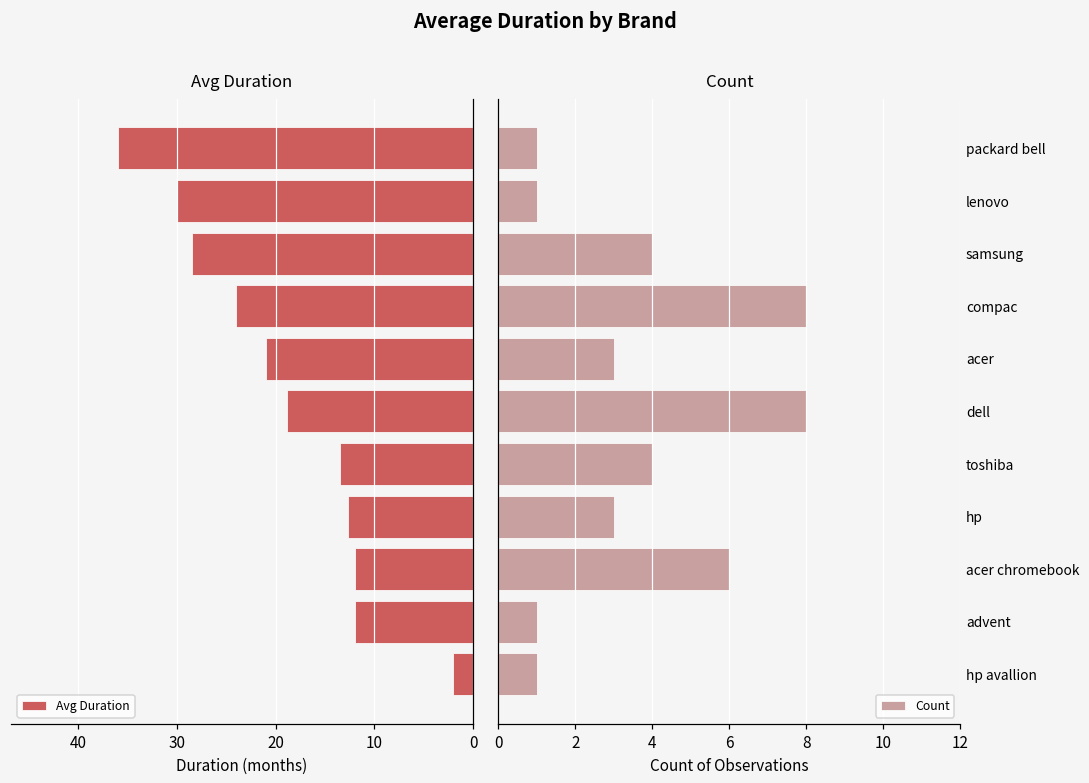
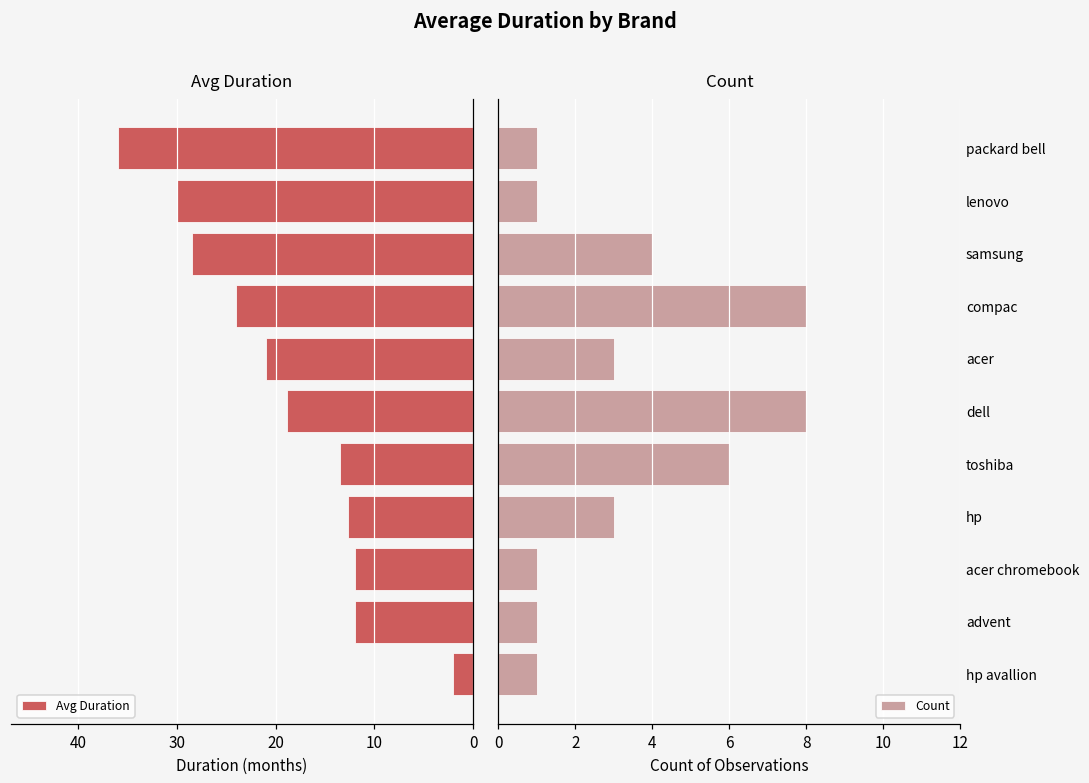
  {
    "Count": {
      "packard bell": 1,
      "lenovo": 1,
      "samsung": 4,
      "compac": 8,
      "acer": 3,
      "dell": 8,
-     "toshiba": 4,
+     "toshiba": 6,
      "hp": 3,
-     "acer chromebook": 6,
+     "acer chromebook": 1,
      "advent": 1,
      "hp avallion": 1
    }
  }
